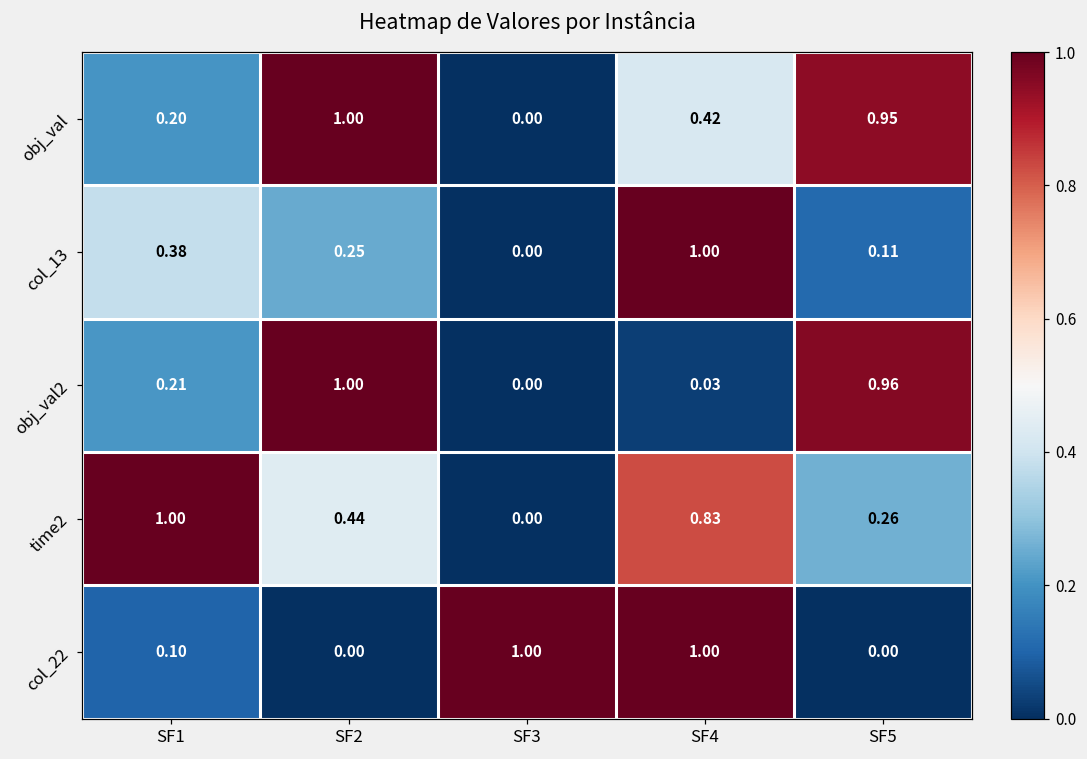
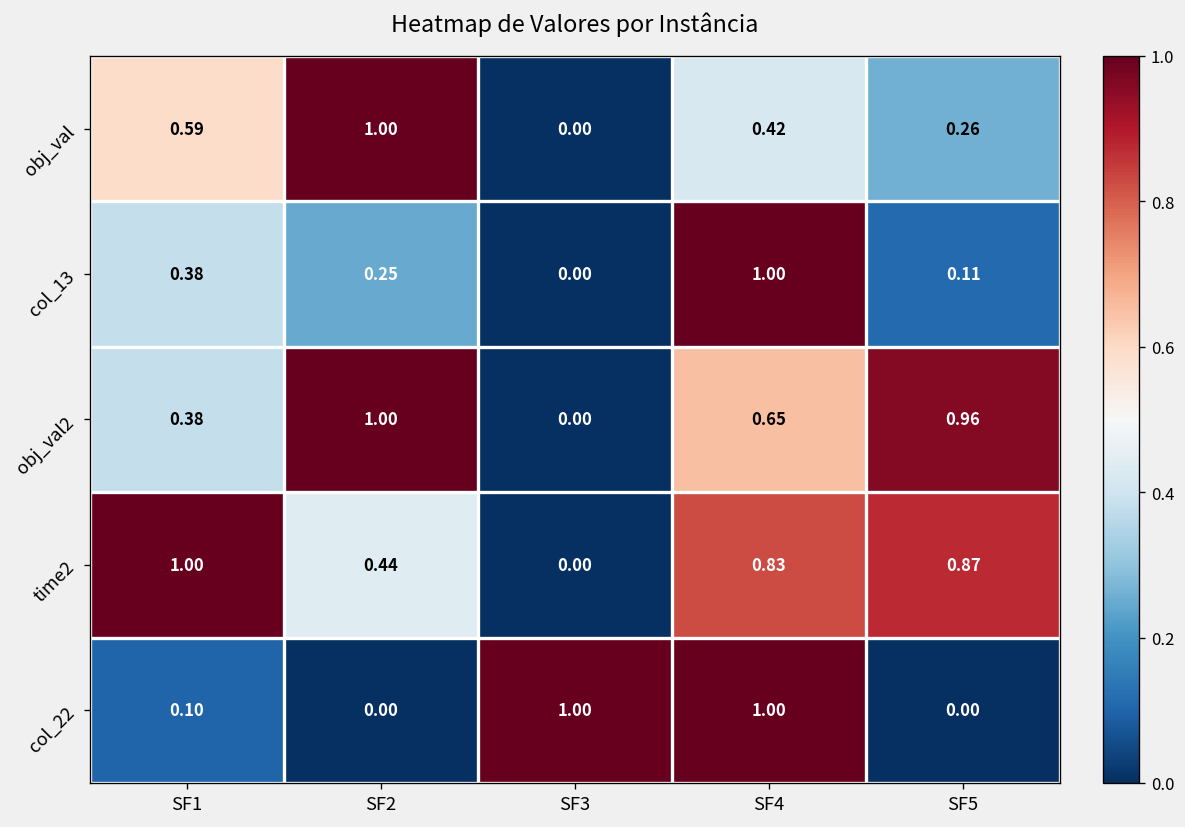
  {
    "obj_val": {
-     "SF1": 0.20,
+     "SF1": 0.59,
      "SF2": 1.00,
      "SF3": 0.00,
      "SF4": 0.42,
-     "SF5": 0.95
+     "SF5": 0.26
    },
    "col_13": {
      "SF1": 0.38,
      "SF2": 0.25,
      "SF3": 0.00,
      "SF4": 1.00,
      "SF5": 0.11
    },
    "obj_val2": {
-     "SF1": 0.21,
+     "SF1": 0.38,
      "SF2": 1.00,
      "SF3": 0.00,
-     "SF4": 0.03,
+     "SF4": 0.65,
      "SF5": 0.96
    },
    "time2": {
      "SF1": 1.00,
      "SF2": 0.44,
      "SF3": 0.00,
      "SF4": 0.83,
-     "SF5": 0.26
+     "SF5": 0.87
    },
    "col_22": {
      "SF1": 0.10,
      "SF2": 0.00,
      "SF3": 1.00,
      "SF4": 1.00,
      "SF5": 0.00
    }
  }
